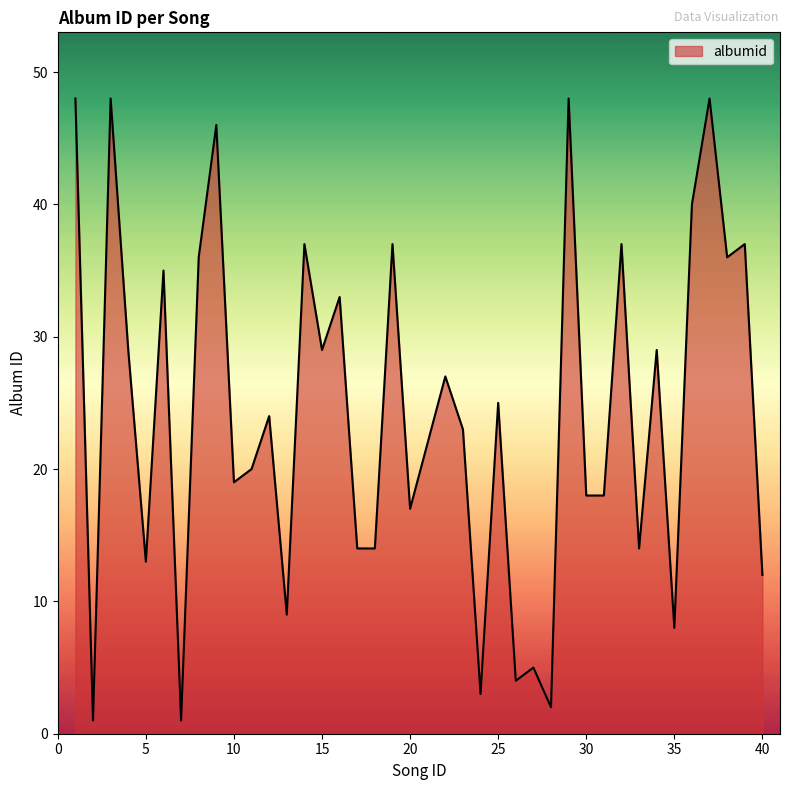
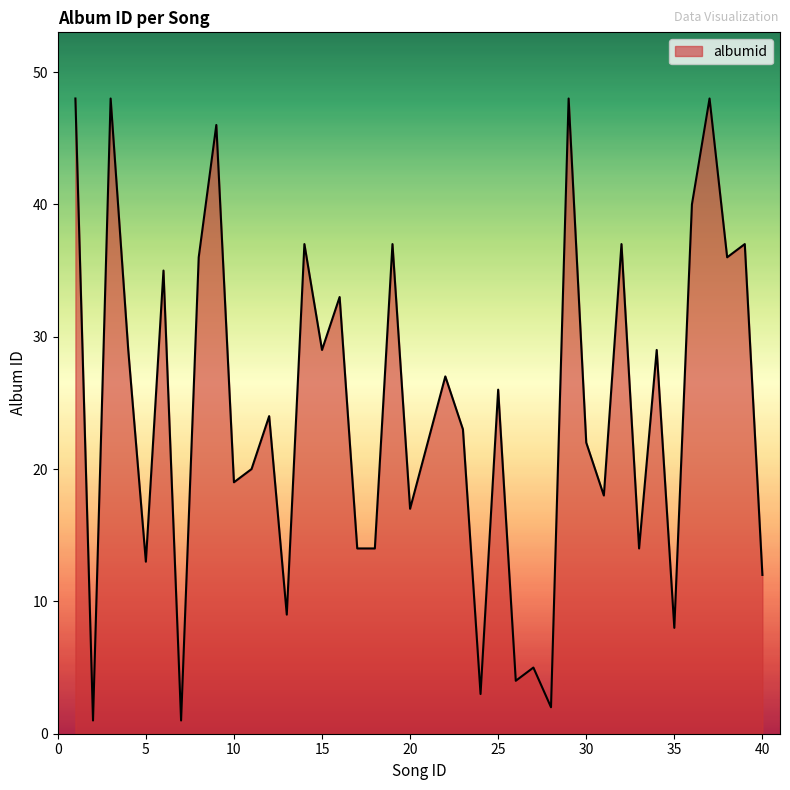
  {
    "5": 13,
    "10": 19,
    "15": 29,
    "20": 17,
-   "25": 25,
-   "30": 18,
+   "25": 26,
+   "30": 22,
    "35": 8,
    "40": 12
  }
